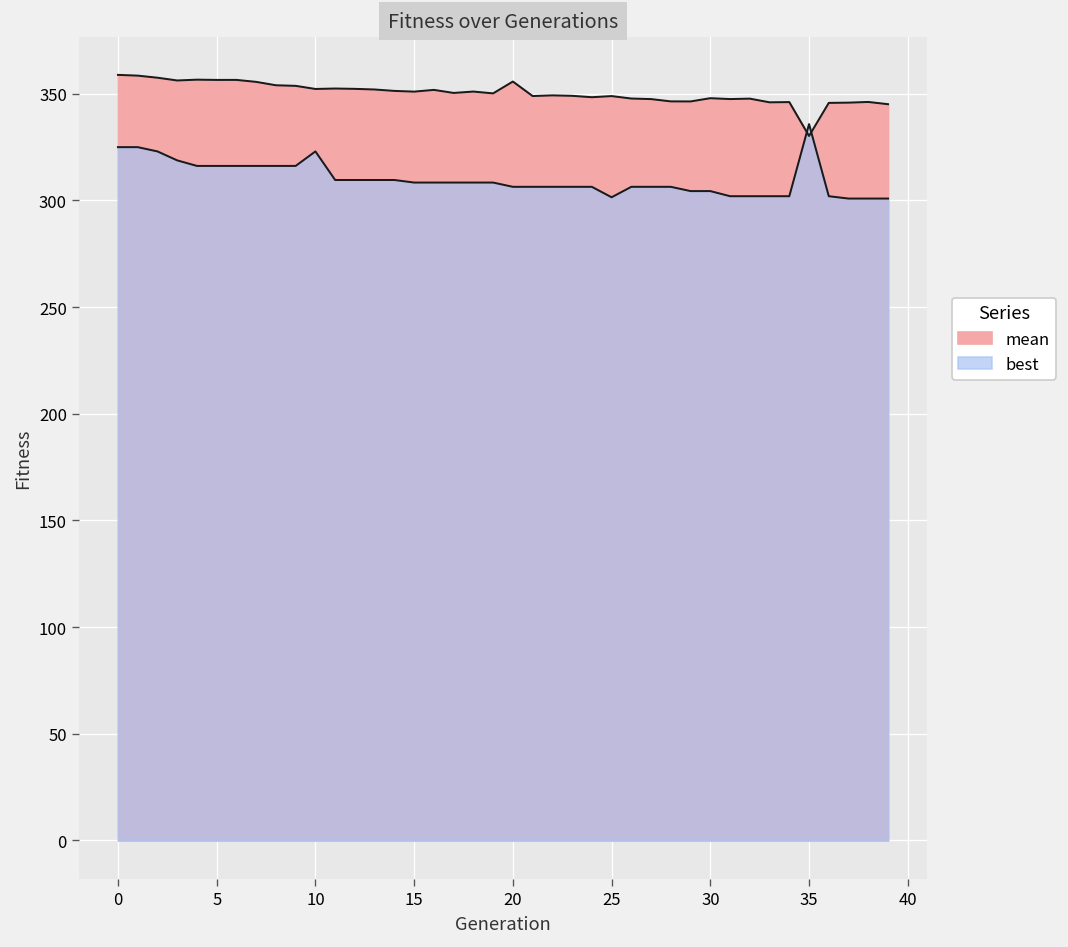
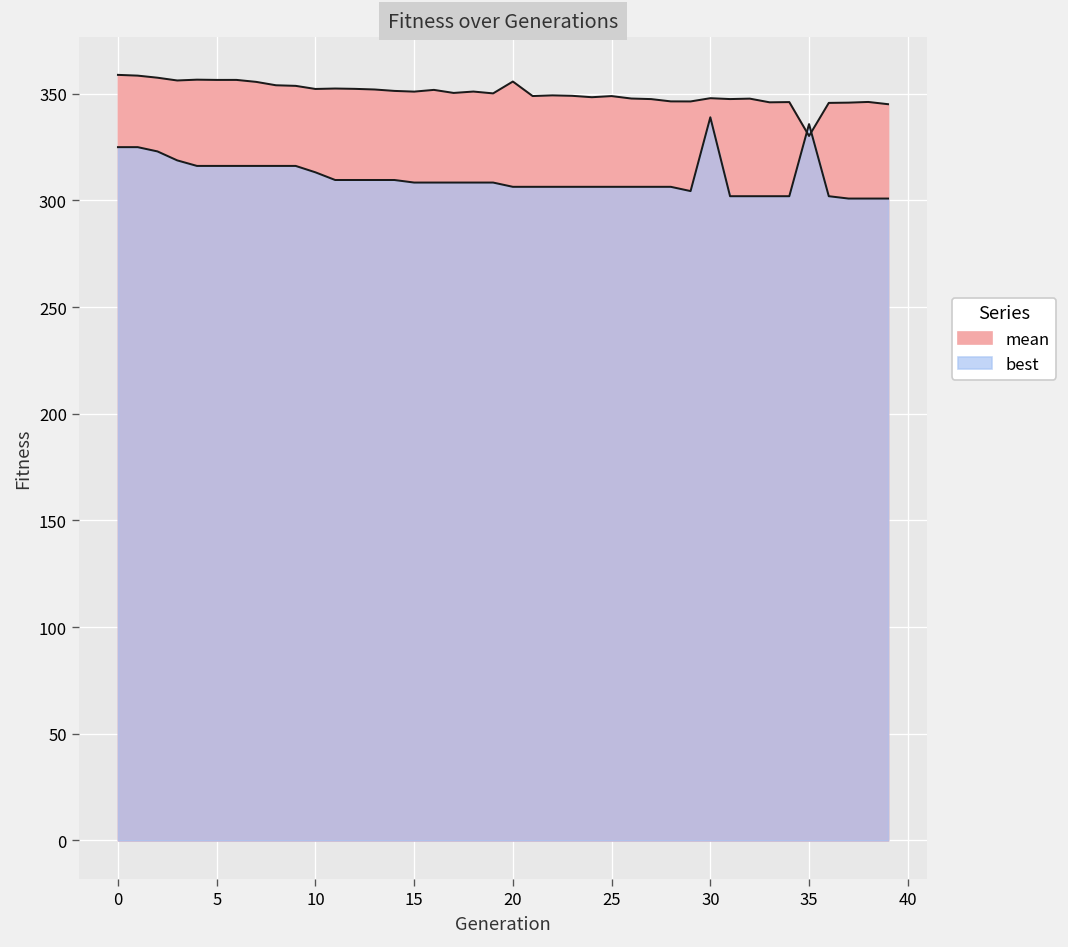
  {
    "mean": {
      "0": 359,
      "5": 357,
      "10": 352,
      "15": 351,
      "20": 356,
      "25": 349,
      "30": 348,
      "35": 330
    },
    "best": {
      "0": 325,
      "5": 316,
-     "10": 323,
+     "10": 313,
      "15": 308,
      "20": 306,
-     "25": 302,
-     "30": 304,
+     "25": 306,
+     "30": 339,
      "35": 336
    }
  }
